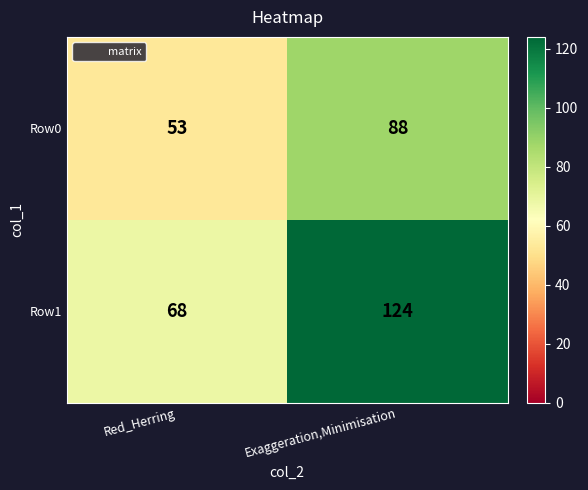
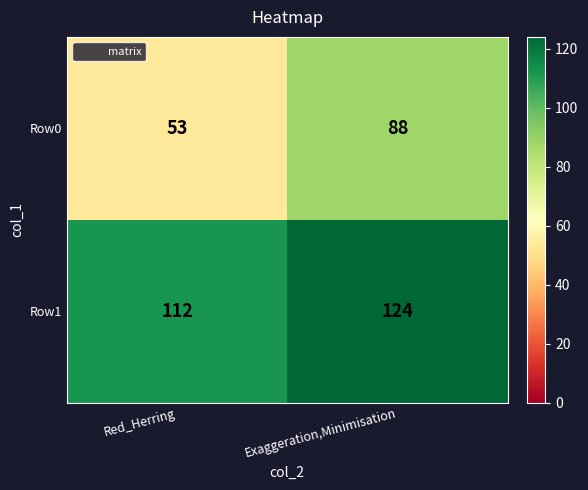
  {
    "Row0": {
      "Red_Herring": 53,
      "Exaggeration,Minimisation": 88
    },
    "Row1": {
-     "Red_Herring": 68,
+     "Red_Herring": 112,
      "Exaggeration,Minimisation": 124
    }
  }
